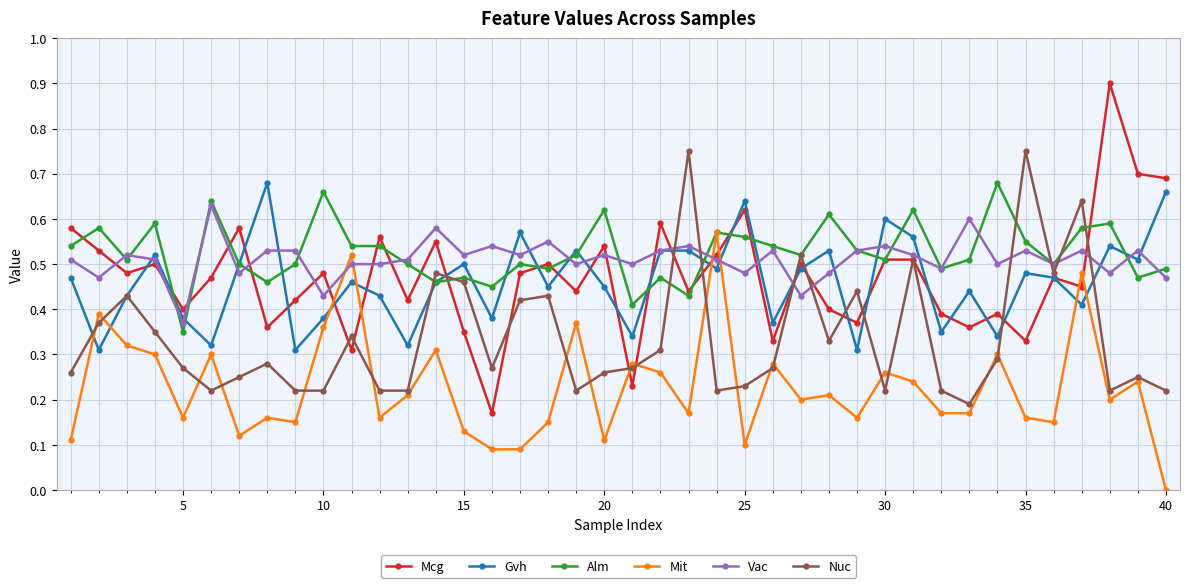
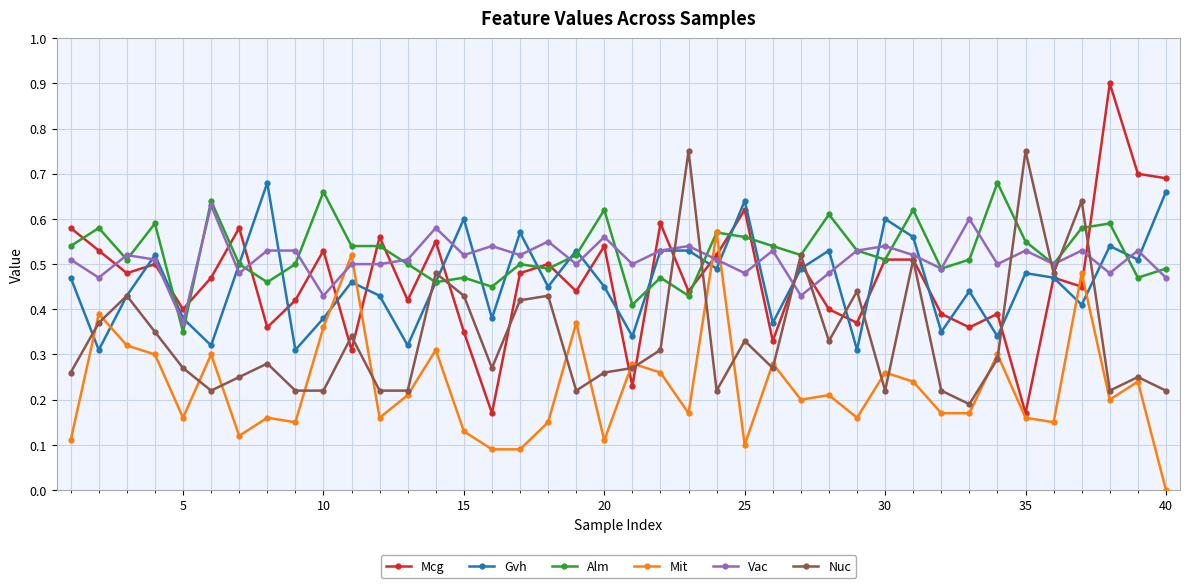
  {
    "Mcg": {
      "5": 0.40,
-     "10": 0.48,
+     "10": 0.53,
      "15": 0.35,
      "20": 0.54,
      "25": 0.62,
-     "35": 0.33,
+     "35": 0.17,
      "40": 0.69
    },
    "Gvh": {
      "5": 0.38,
      "10": 0.38,
-     "15": 0.5,
+     "15": 0.6,
      "20": 0.45,
      "25": 0.64,
      "30": 0.6,
      "35": 0.48,
      "40": 0.66
    },
    "Alm": {
      "5": 0.35,
      "10": 0.66,
      "15": 0.47,
      "20": 0.62,
      "25": 0.56,
      "35": 0.55,
      "40": 0.49
    },
    "Mit": {
      "5": 0.16,
      "10": 0.36,
      "15": 0.13,
      "20": 0.11,
      "25": 0.10,
      "30": 0.26,
      "35": 0.16,
      "40": 0.00
    },
    "Vac": {
      "5": 0.37,
      "10": 0.43,
      "15": 0.52,
-     "20": 0.52,
+     "20": 0.56,
      "25": 0.48,
      "30": 0.54,
      "35": 0.53,
      "40": 0.47
    },
    "Nuc": {
      "5": 0.27,
      "10": 0.22,
-     "15": 0.46,
+     "15": 0.43,
      "20": 0.26,
-     "25": 0.23,
+     "25": 0.33,
      "30": 0.22,
      "35": 0.75,
      "40": 0.22
    }
  }
